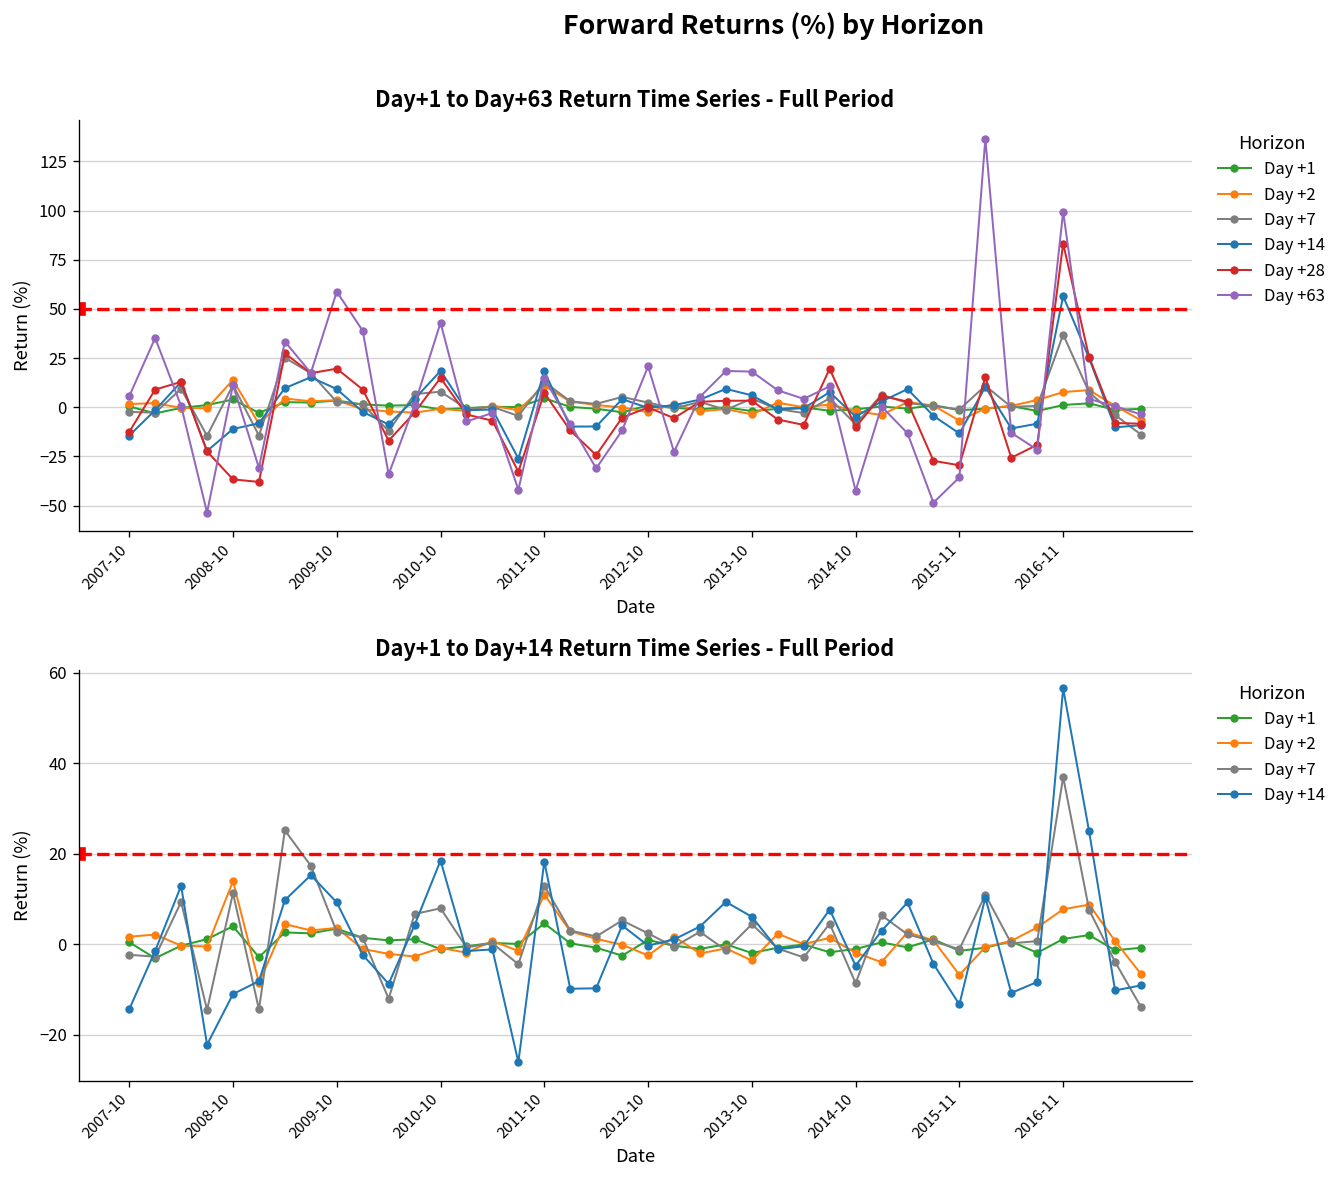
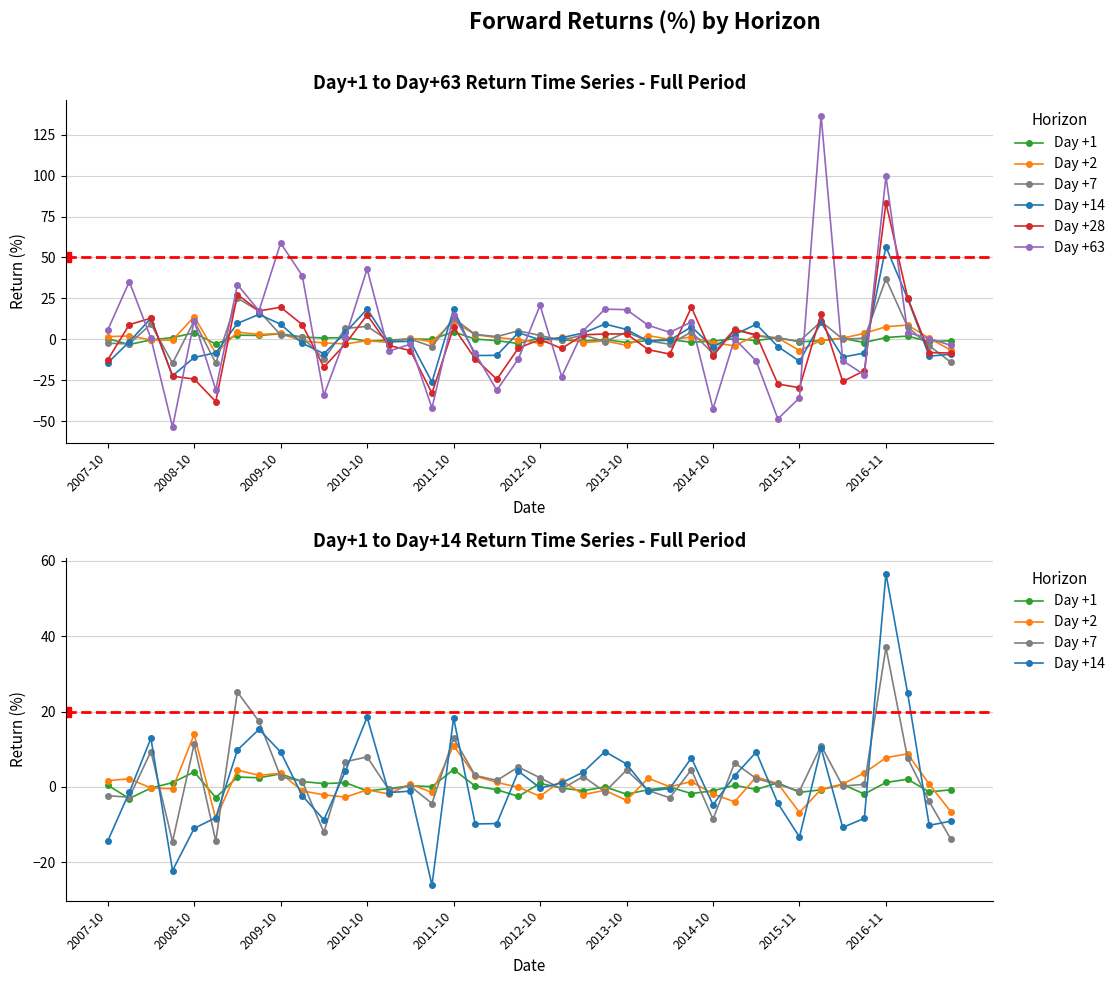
  {
    "Day+1 to Day+63 Return Time Series - Full Period": {
      "Day +1": {
        "2008-10": 4,
        "2011-10": 5,
        "2013-10": -2,
        "2016-11": 1
      },
      "Day +2": {
        "2008-10": 14,
        "2011-10": 11,
        "2012-10": -2,
        "2013-10": -4,
        "2015-11": -7,
        "2016-11": 8
      },
      "Day +7": {
        "2007-10": -2,
        "2010-10": 8,
        "2011-10": 13,
        "2016-11": 37
      },
      "Day +14": {
        "2007-10": -14,
        "2008-10": -11,
        "2009-10": 9,
        "2010-10": 19,
        "2011-10": 18,
        "2013-10": 6,
        "2014-10": -5,
        "2015-11": -13,
        "2016-11": 57
      },
      "Day +28": {
        "2007-10": -12,
-       "2008-10": -37,
+       "2008-10": -24,
        "2009-10": 20,
        "2010-10": 15,
        "2011-10": 7,
        "2015-11": -29,
        "2016-11": 83
      },
      "Day +63": {
        "2007-10": 6,
        "2009-10": 59,
        "2010-10": 43,
        "2011-10": 15,
        "2012-10": 21,
        "2013-10": 18,
        "2014-10": -42,
        "2015-11": -36,
        "2016-11": 99
      }
    },
    "Day+1 to Day+14 Return Time Series - Full Period": {
      "Day +1": {
        "2007-10": 0,
        "2008-10": 4,
        "2011-10": 5,
        "2012-10": 1,
        "2013-10": -2,
        "2014-10": -1,
        "2016-11": 1
      },
      "Day +2": {
        "2007-10": 2,
        "2008-10": 14,
        "2011-10": 11,
        "2012-10": -2,
        "2013-10": -4,
        "2014-10": -2,
        "2015-11": -7,
        "2016-11": 8
      },
      "Day +7": {
        "2007-10": -2,
        "2008-10": 11,
        "2009-10": 3,
        "2010-10": 8,
        "2011-10": 13,
        "2012-10": 2,
        "2013-10": 4,
        "2014-10": -9,
        "2016-11": 37
      },
      "Day +14": {
        "2007-10": -14,
        "2008-10": -11,
        "2009-10": 9,
        "2010-10": 19,
        "2011-10": 18,
        "2012-10": 0,
        "2013-10": 6,
        "2014-10": -5,
        "2015-11": -13,
        "2016-11": 57
      }
    }
  }
